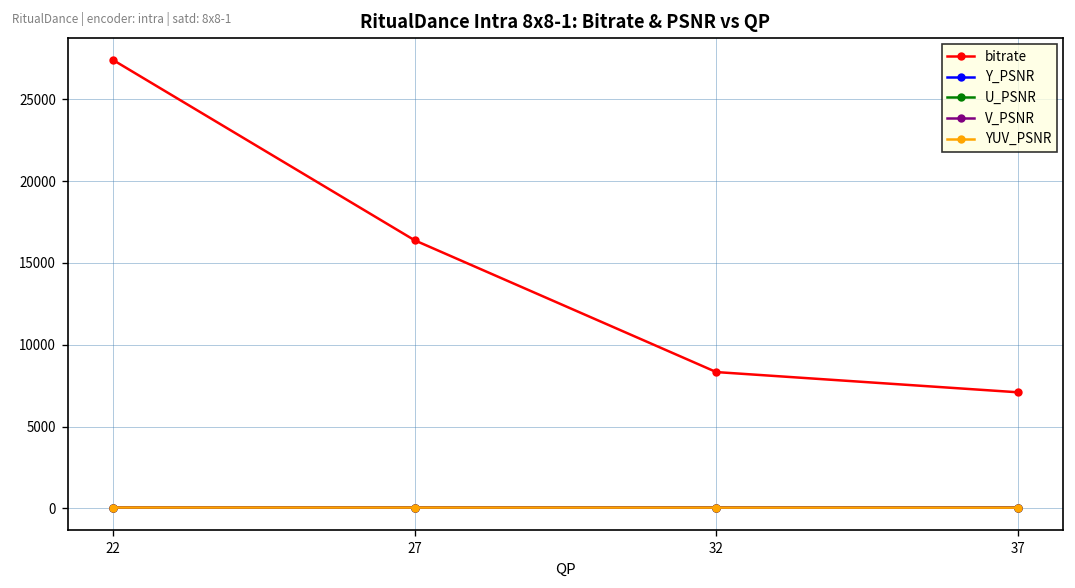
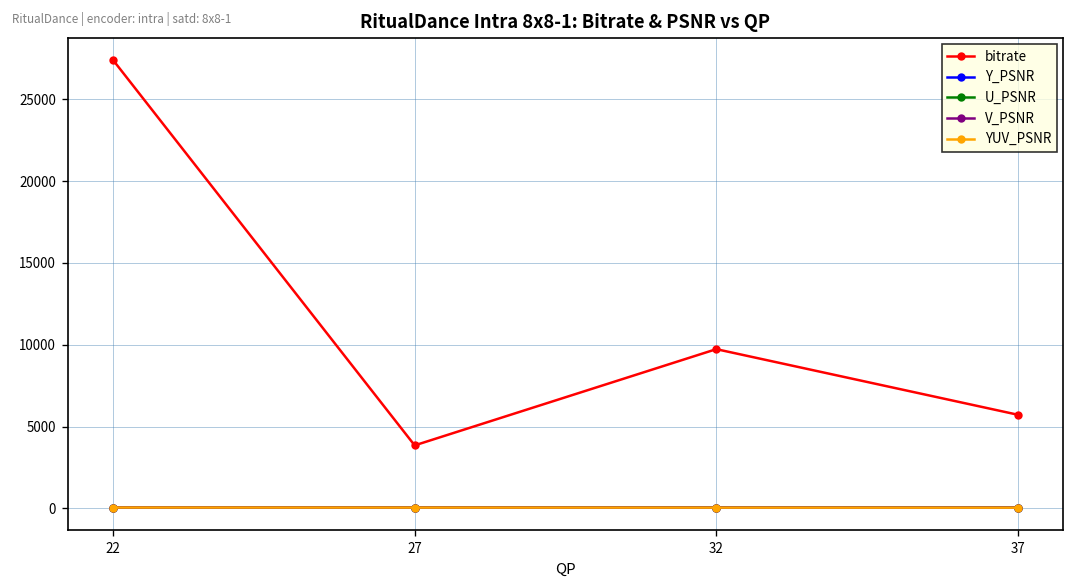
  {
    "bitrate": {
      "22": 27400,
-     "27": 16400,
-     "32": 8300,
-     "37": 7100
+     "27": 3800,
+     "32": 9700,
+     "37": 5700
    },
    "YUV_PSNR": {
      "27": 0,
      "32": 0,
      "37": 0
    }
  }
